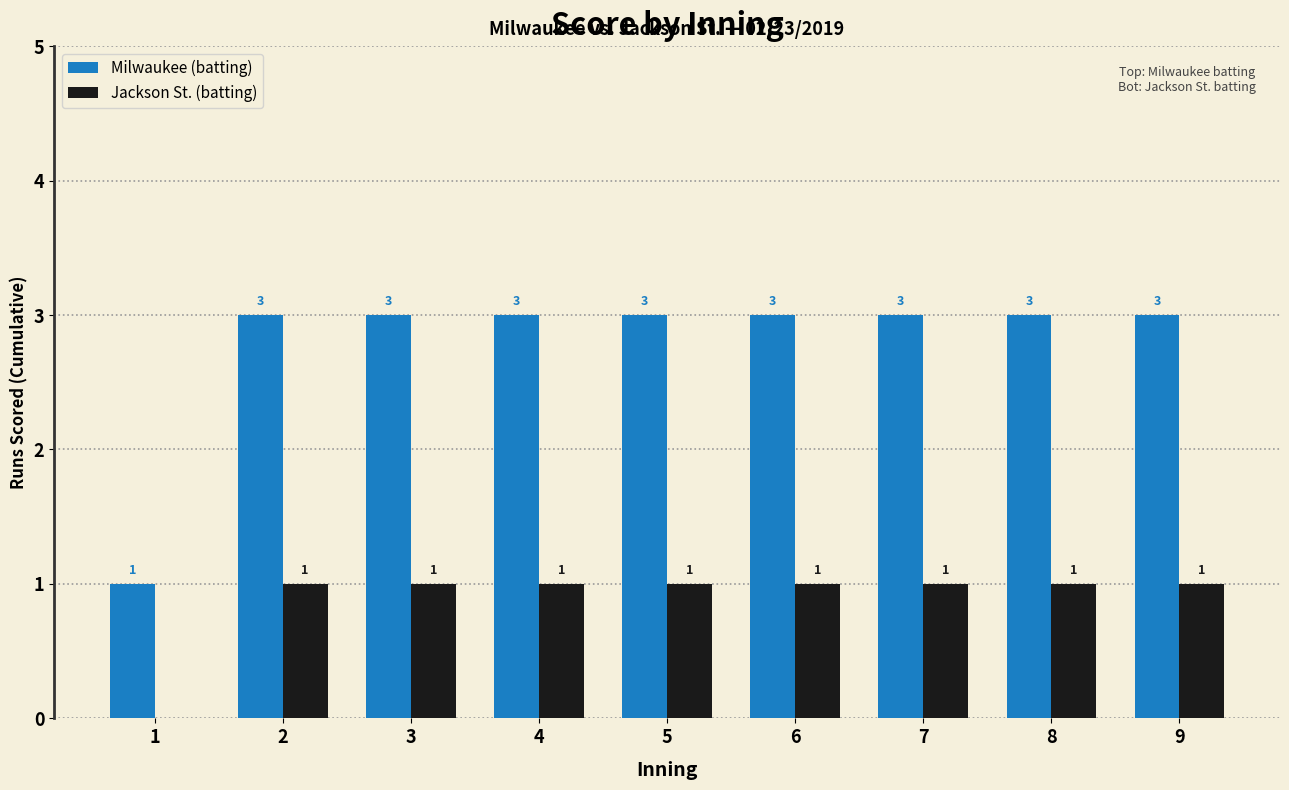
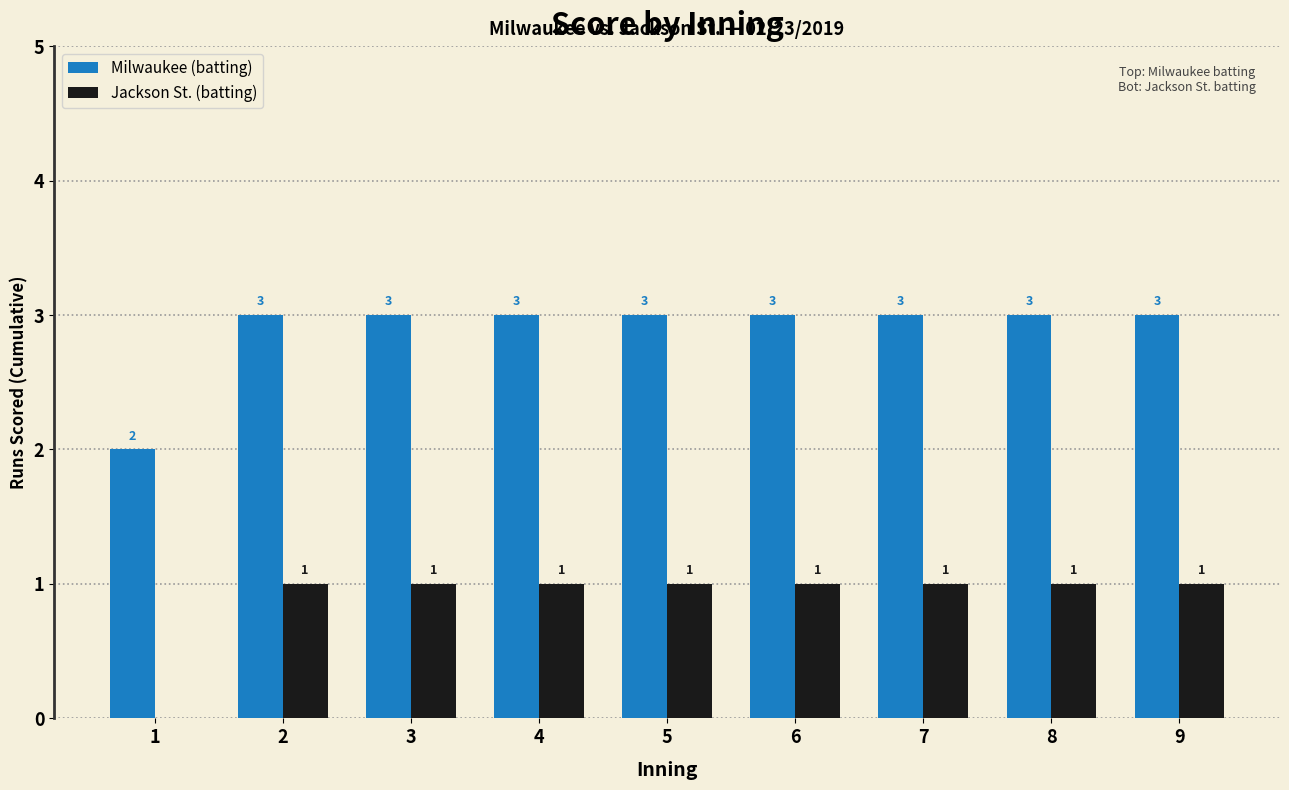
  {
    "Milwaukee (batting)": {
-     "1": 1,
+     "1": 2,
      "2": 3,
      "3": 3,
      "4": 3,
      "5": 3,
      "6": 3,
      "7": 3,
      "8": 3,
      "9": 3
    },
    "Jackson St. (batting)": {
      "2": 1,
      "3": 1,
      "4": 1,
      "5": 1,
      "6": 1,
      "7": 1,
      "8": 1,
      "9": 1
    }
  }
